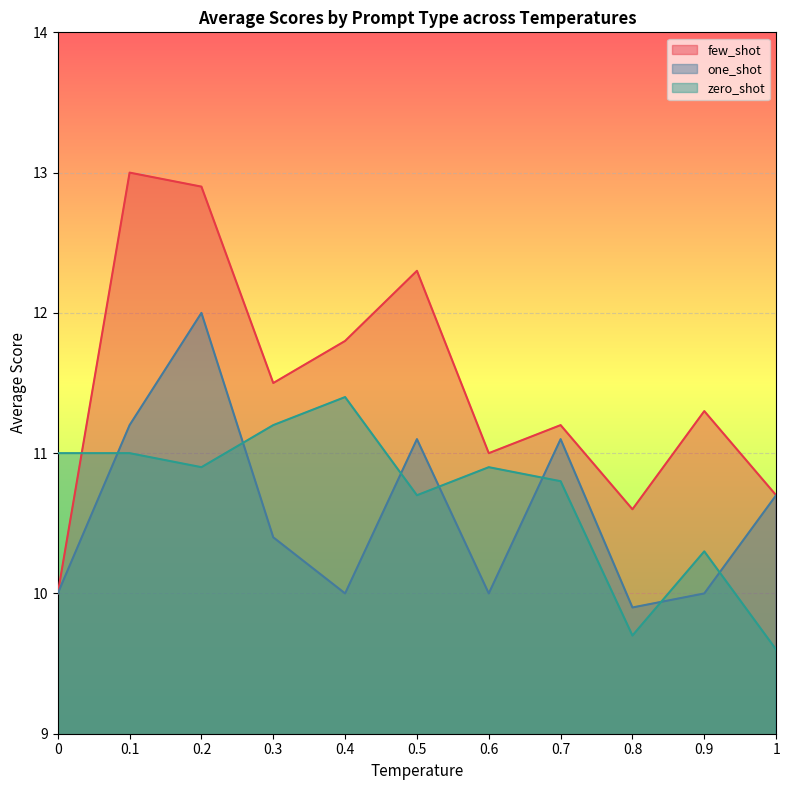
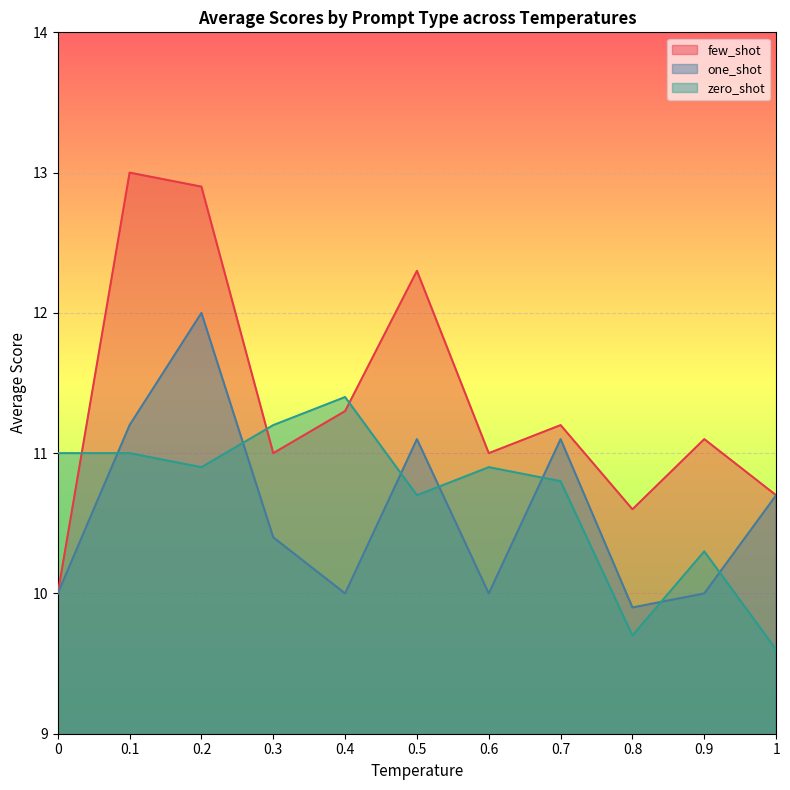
  {
    "few_shot": {
      "0.1": 13.0,
      "0.2": 12.9,
-     "0.3": 11.5,
-     "0.4": 11.8,
+     "0.3": 11.0,
+     "0.4": 11.3,
      "0.5": 12.3,
      "0.6": 11.0,
      "0.7": 11.2,
      "0.8": 10.6,
-     "0.9": 11.3
+     "0.9": 11.1
    }
  }
